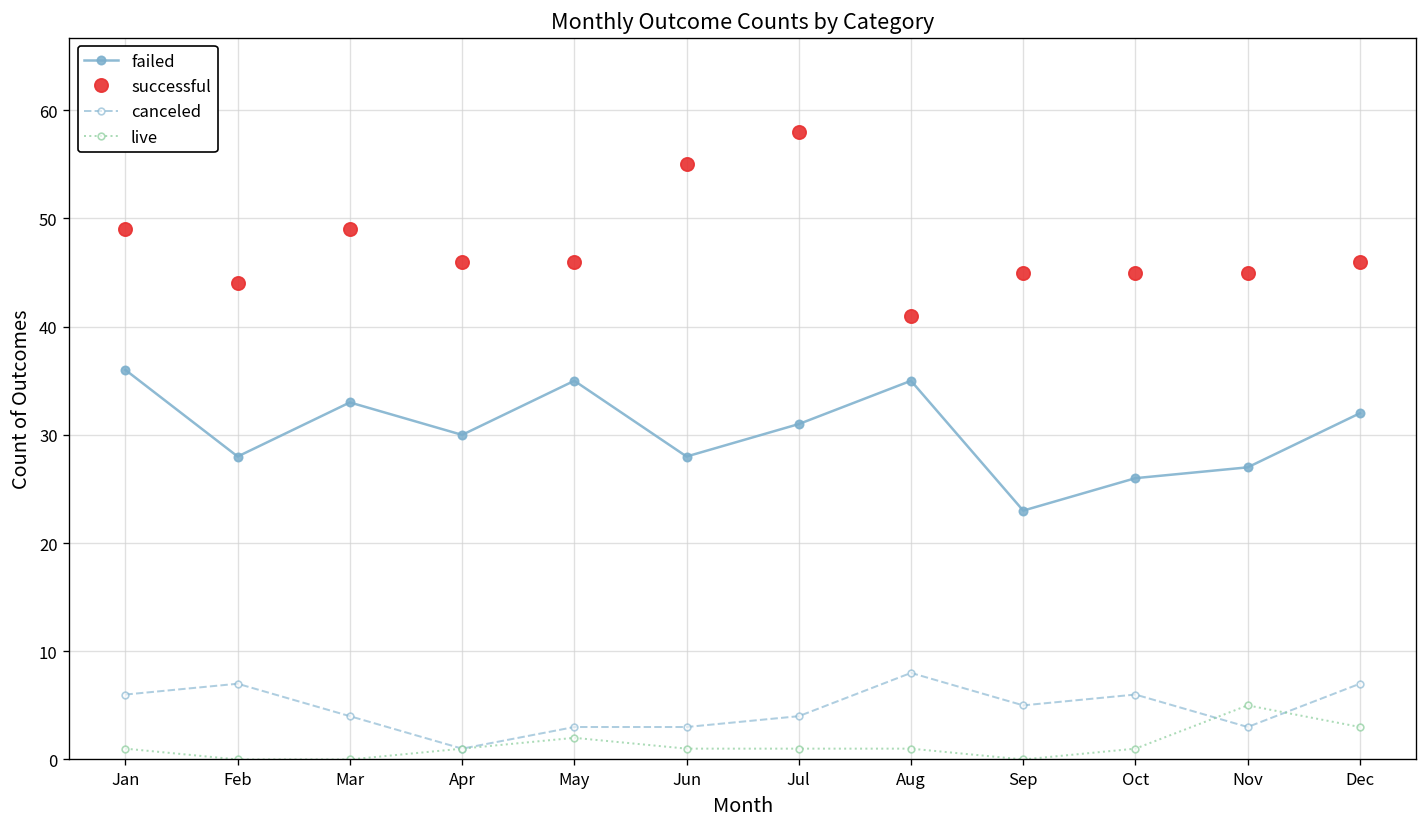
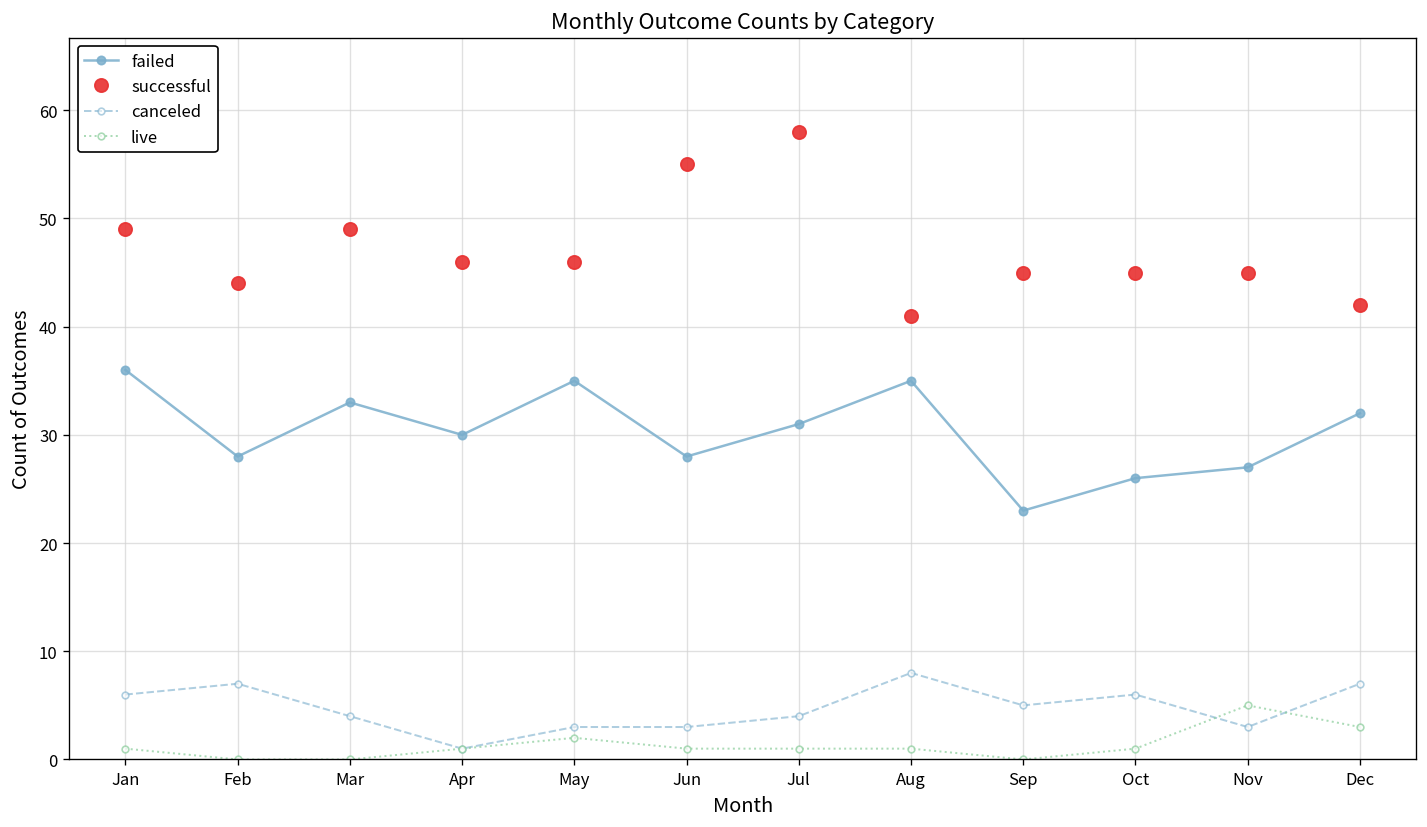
  {
    "successful": {
      "Jan": 49,
      "Feb": 44,
      "Mar": 49,
      "Apr": 46,
      "May": 46,
      "Jun": 55,
      "Jul": 58,
      "Aug": 41,
      "Sep": 45,
      "Oct": 45,
      "Nov": 45,
-     "Dec": 46
+     "Dec": 42
    },
    "live": {
      "Jan": 1,
      "Feb": 0,
      "Mar": 0,
      "May": 2,
      "Jun": 1,
      "Jul": 1,
      "Aug": 1,
      "Sep": 0,
      "Oct": 1,
      "Nov": 5,
      "Dec": 3
    }
  }
